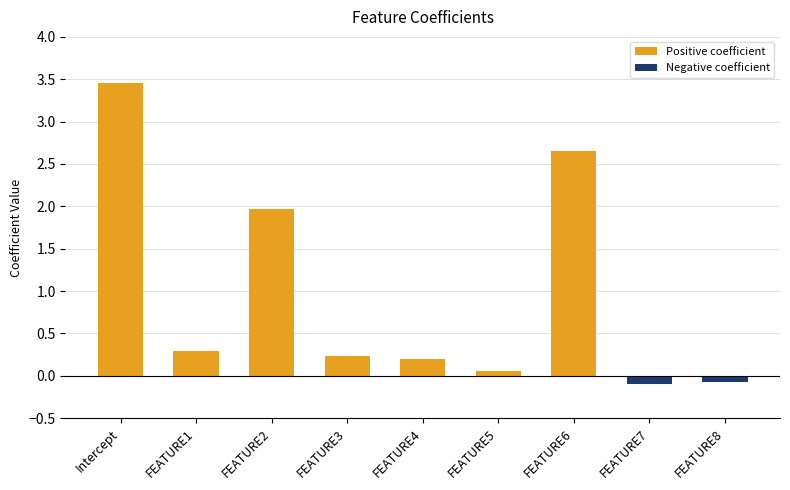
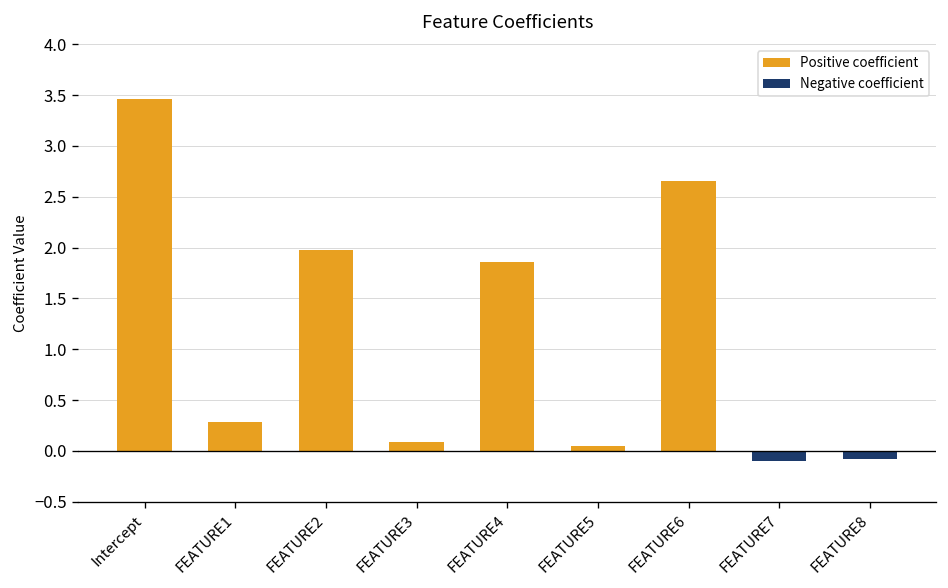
  {
    "Positive coefficient": {
      "Intercept": 3.5,
      "FEATURE1": 0.3,
      "FEATURE2": 2.0,
-     "FEATURE3": 0.2,
-     "FEATURE4": 0.2,
+     "FEATURE3": 0.1,
+     "FEATURE4": 1.9,
      "FEATURE5": 0.1,
      "FEATURE6": 2.7,
      "FEATURE7": 0.0,
      "FEATURE8": 0.0
    },
    "Negative coefficient": {
      "Intercept": 0.0,
      "FEATURE1": 0.0,
      "FEATURE2": 0.0,
      "FEATURE3": 0.0,
      "FEATURE4": 0.0,
      "FEATURE5": 0.0,
      "FEATURE6": 0.0,
      "FEATURE7": -0.1,
      "FEATURE8": -0.1
    }
  }
